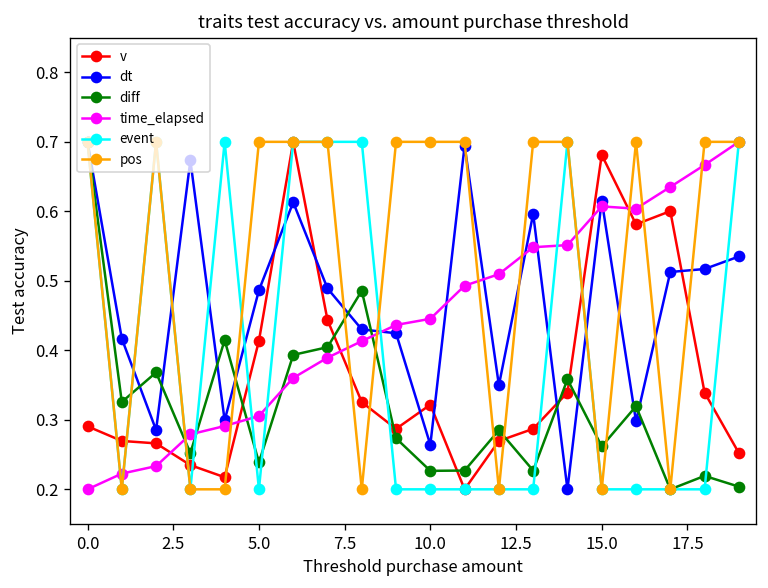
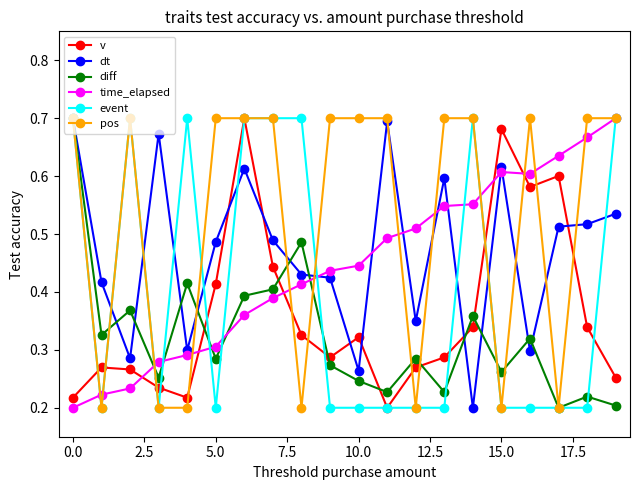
  {
    "v": {
-     "0.0": 0.29,
+     "0.0": 0.22,
      "5.0": 0.41,
      "10.0": 0.32,
      "15.0": 0.68
    },
    "dt": {
      "5.0": 0.49,
      "10.0": 0.26,
      "15.0": 0.62
    },
    "diff": {
-     "5.0": 0.24,
-     "10.0": 0.23,
+     "5.0": 0.28,
+     "10.0": 0.25,
      "15.0": 0.26
    },
    "time_elapsed": {
      "0.0": 0.20,
      "5.0": 0.31,
      "10.0": 0.45,
      "15.0": 0.61
    },
    "event": {
      "5.0": 0.20,
      "10.0": 0.20
    },
    "pos": {
      "5.0": 0.70,
      "10.0": 0.70
    }
  }
